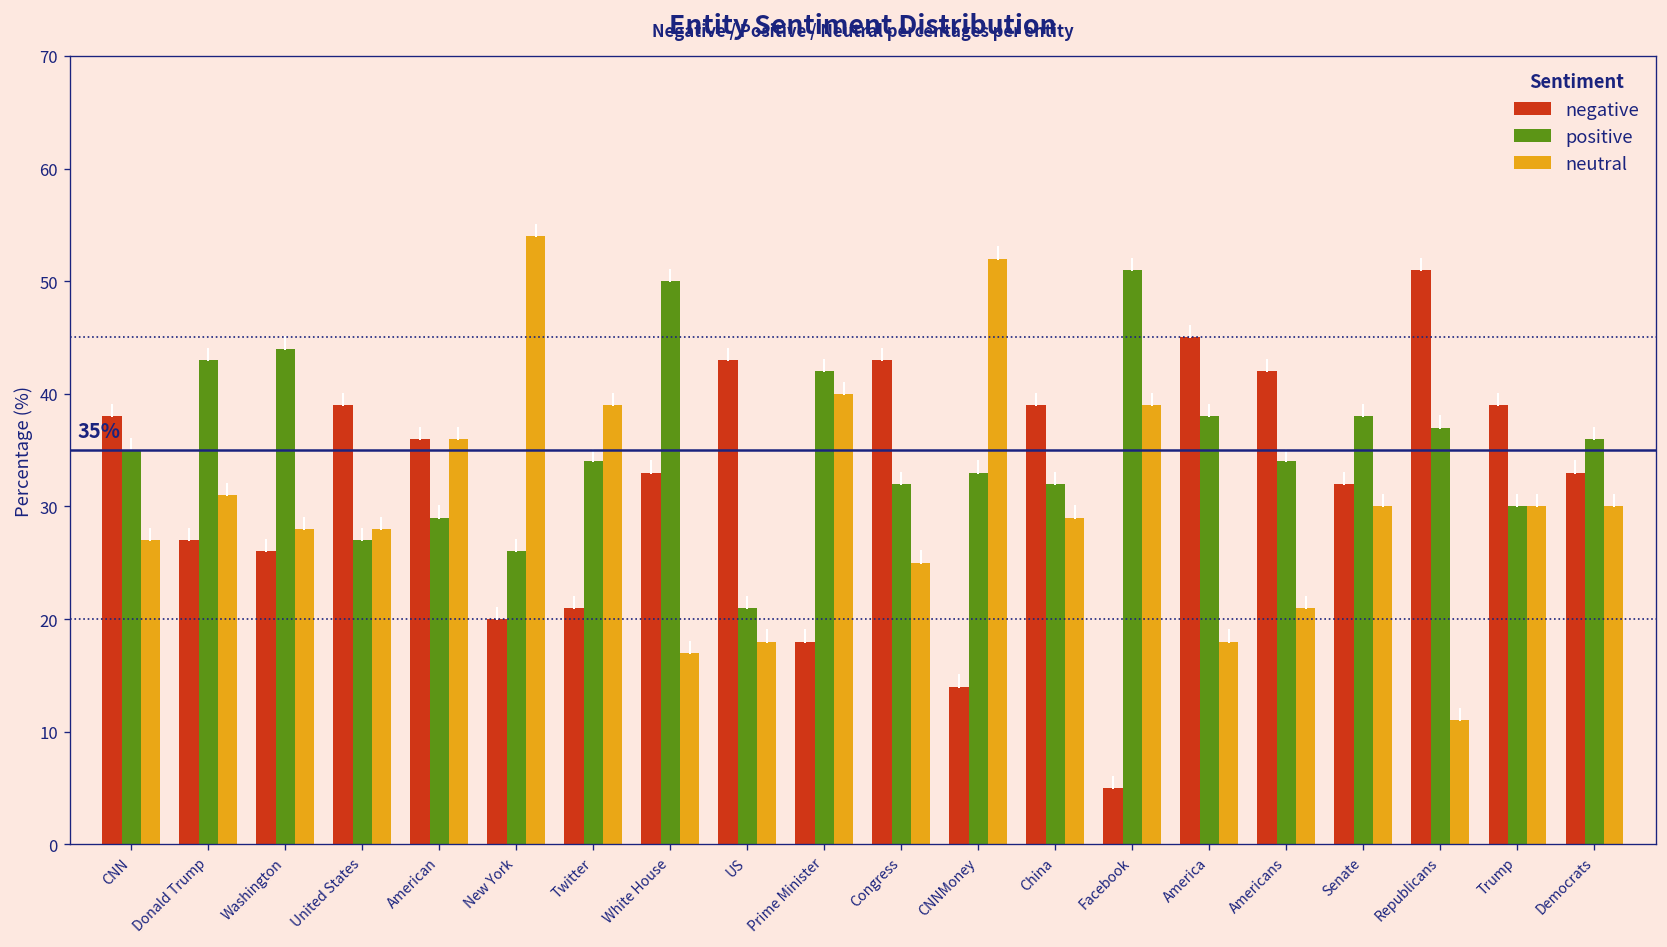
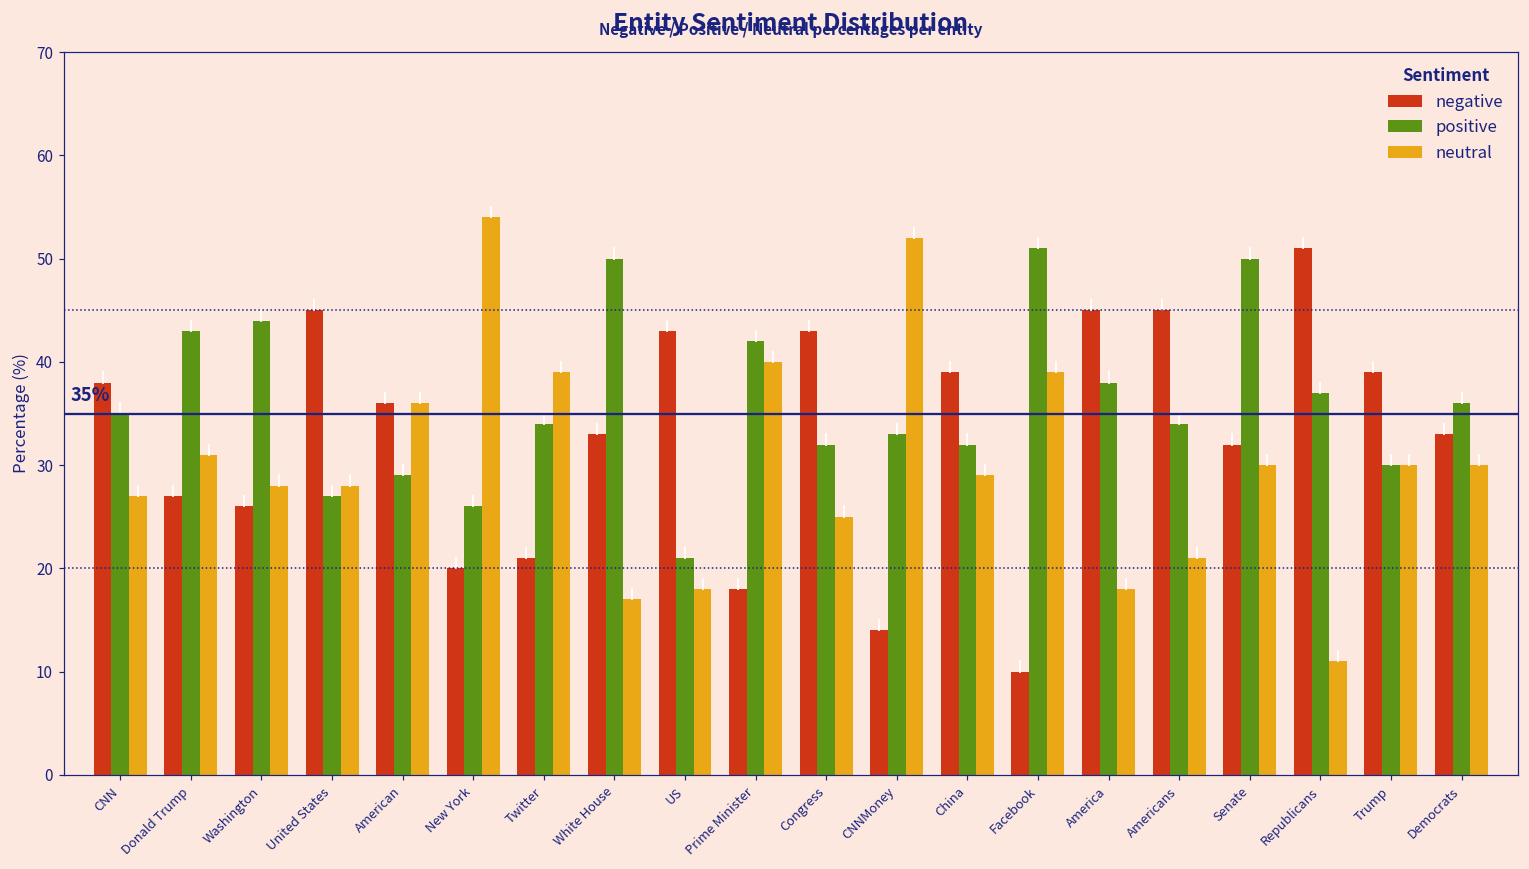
  {
    "negative": {
      "Donald Trump": 27,
      "Washington": 26,
-     "United States": 39,
+     "United States": 45,
      "American": 36,
      "New York": 20,
      "Twitter": 21,
      "White House": 33,
      "US": 43,
      "Prime Minister": 18,
      "Congress": 43,
      "CNNMoney": 14,
      "China": 39,
-     "Facebook": 5,
+     "Facebook": 10,
      "America": 45,
-     "Americans": 42,
+     "Americans": 45,
      "Senate": 32,
      "Republicans": 51,
      "Trump": 39,
      "Democrats": 33
    },
    "positive": {
      "Donald Trump": 43,
      "Washington": 44,
      "United States": 27,
      "American": 29,
      "New York": 26,
      "Twitter": 34,
      "White House": 50,
      "US": 21,
      "Prime Minister": 42,
      "Congress": 32,
      "CNNMoney": 33,
      "China": 32,
      "Facebook": 51,
      "America": 38,
      "Americans": 34,
-     "Senate": 38,
+     "Senate": 50,
      "Republicans": 37,
      "Trump": 30,
      "Democrats": 36
    },
    "neutral": {
      "CNN": 27,
      "Donald Trump": 31,
      "Washington": 28,
      "United States": 28,
      "American": 36,
      "New York": 54,
      "Twitter": 39,
      "White House": 17,
      "US": 18,
      "Prime Minister": 40,
      "Congress": 25,
      "CNNMoney": 52,
      "China": 29,
      "Facebook": 39,
      "America": 18,
      "Americans": 21,
      "Senate": 30,
      "Republicans": 11,
      "Trump": 30,
      "Democrats": 30
    }
  }
